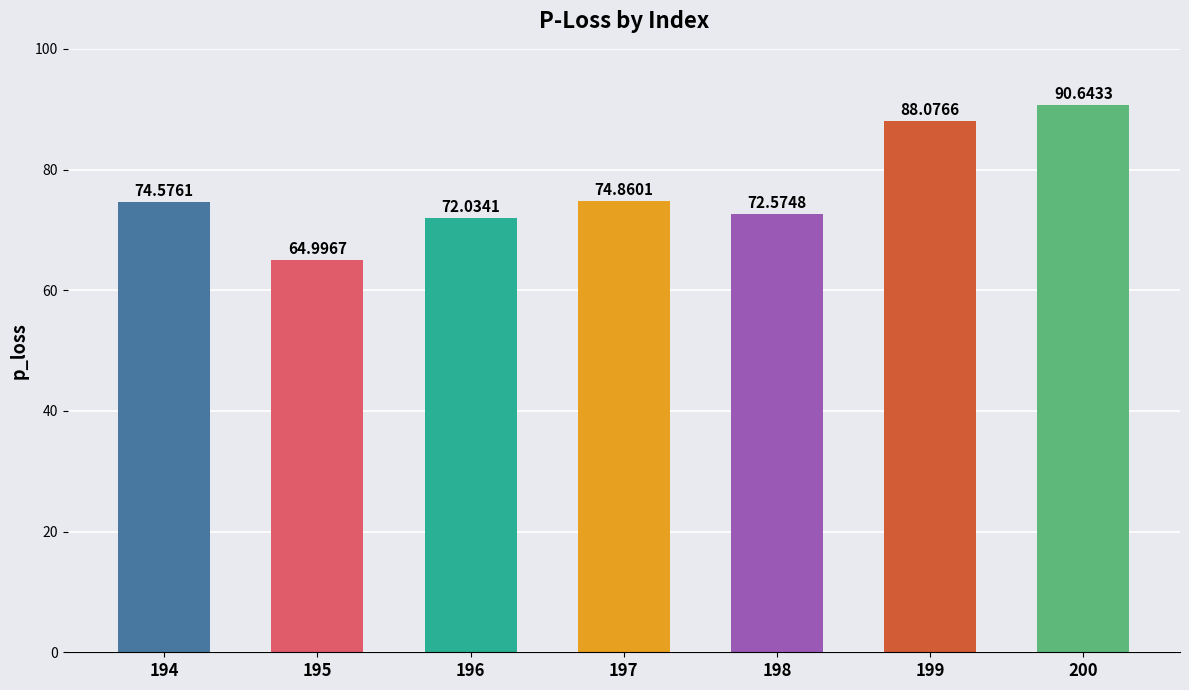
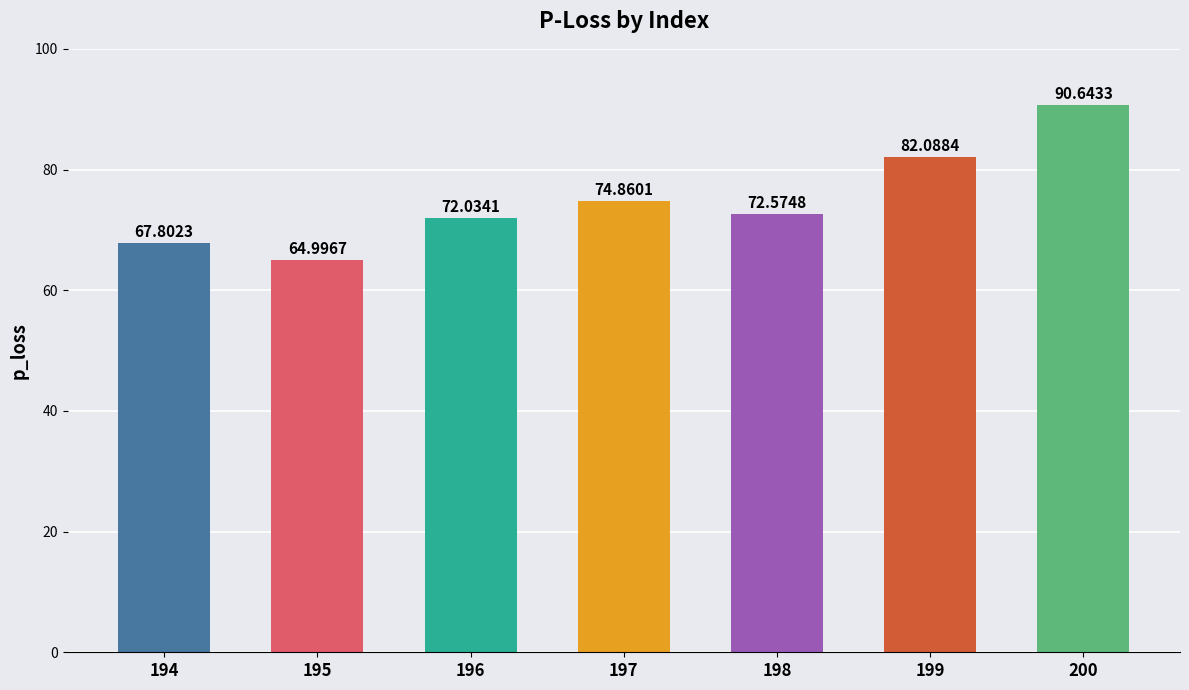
  {
-   "194": 74.5761,
+   "194": 67.8023,
    "195": 64.9967,
    "196": 72.0341,
    "197": 74.8601,
    "198": 72.5748,
-   "199": 88.0766,
+   "199": 82.0884,
    "200": 90.6433
  }
